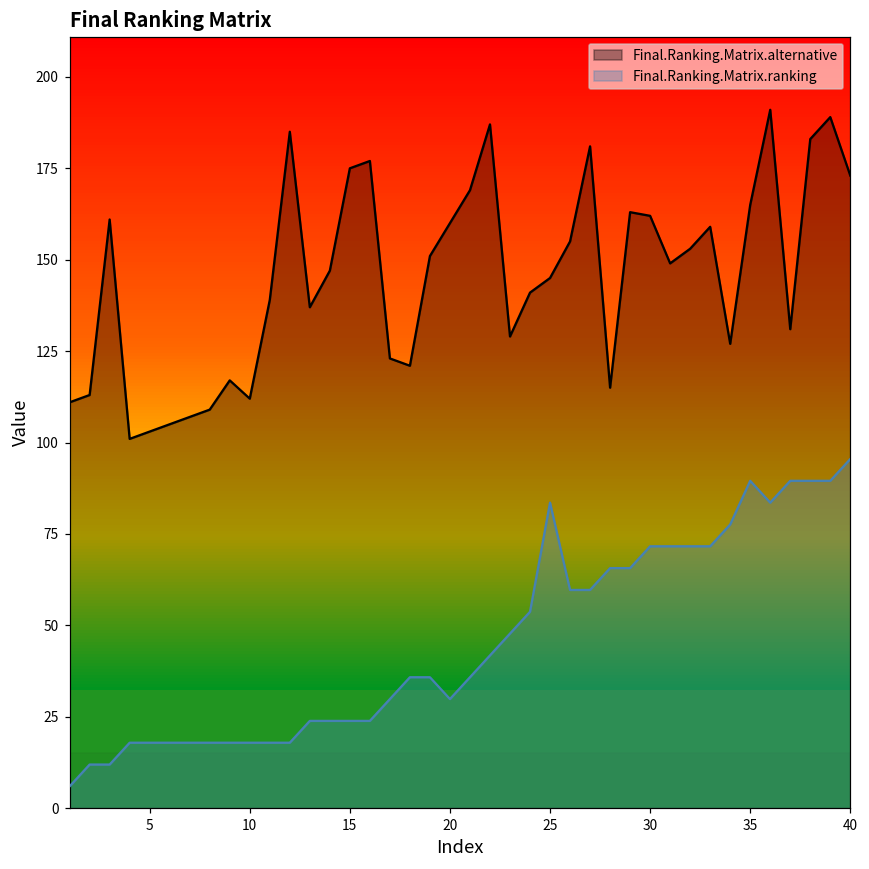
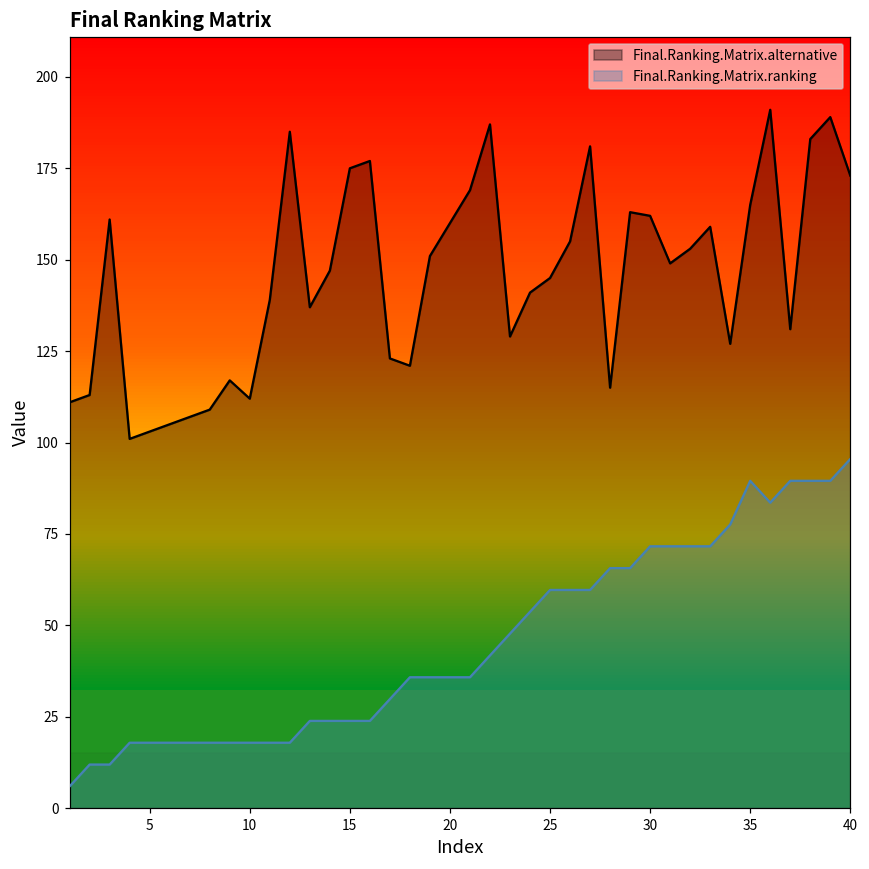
  {
    "Final.Ranking.Matrix.alternative": {
      "5": 103,
      "10": 112,
      "15": 175,
      "20": 160,
      "25": 145,
      "30": 162,
      "35": 165,
      "40": 173
    },
    "Final.Ranking.Matrix.ranking": {
      "5": 18,
      "10": 18,
      "15": 24,
-     "20": 30,
-     "25": 84,
+     "20": 36,
+     "25": 60,
      "30": 72,
      "35": 90,
      "40": 96
    }
  }
